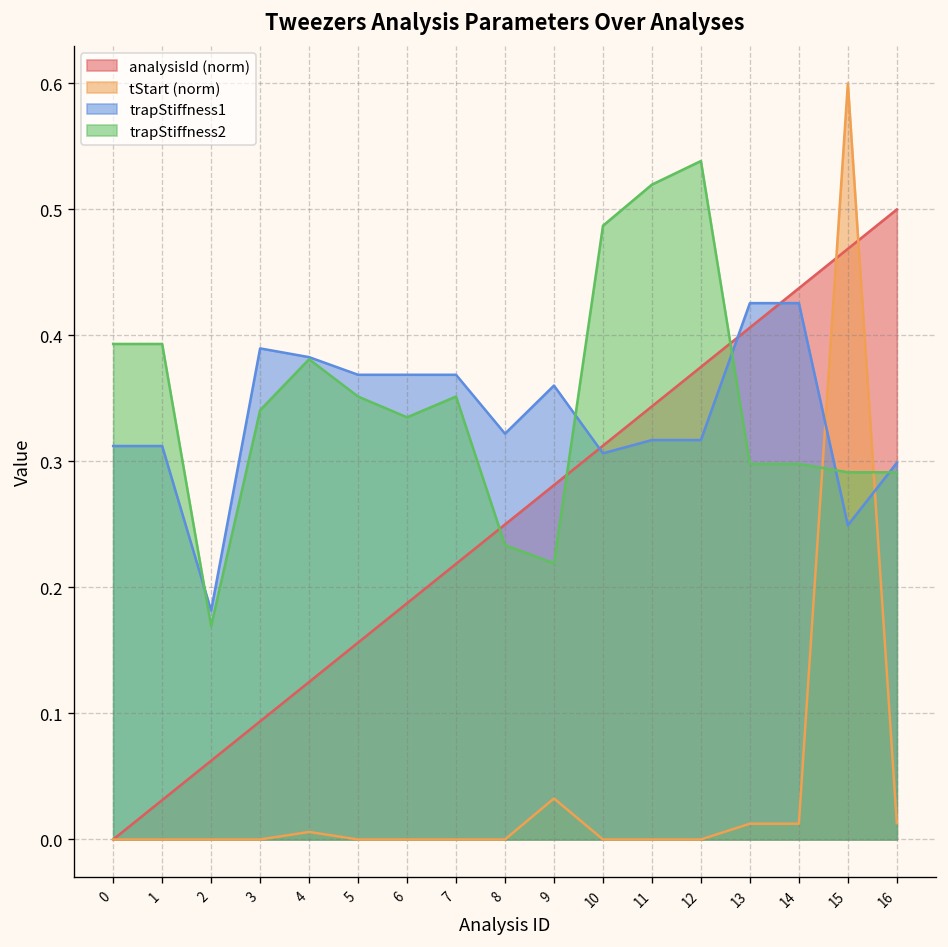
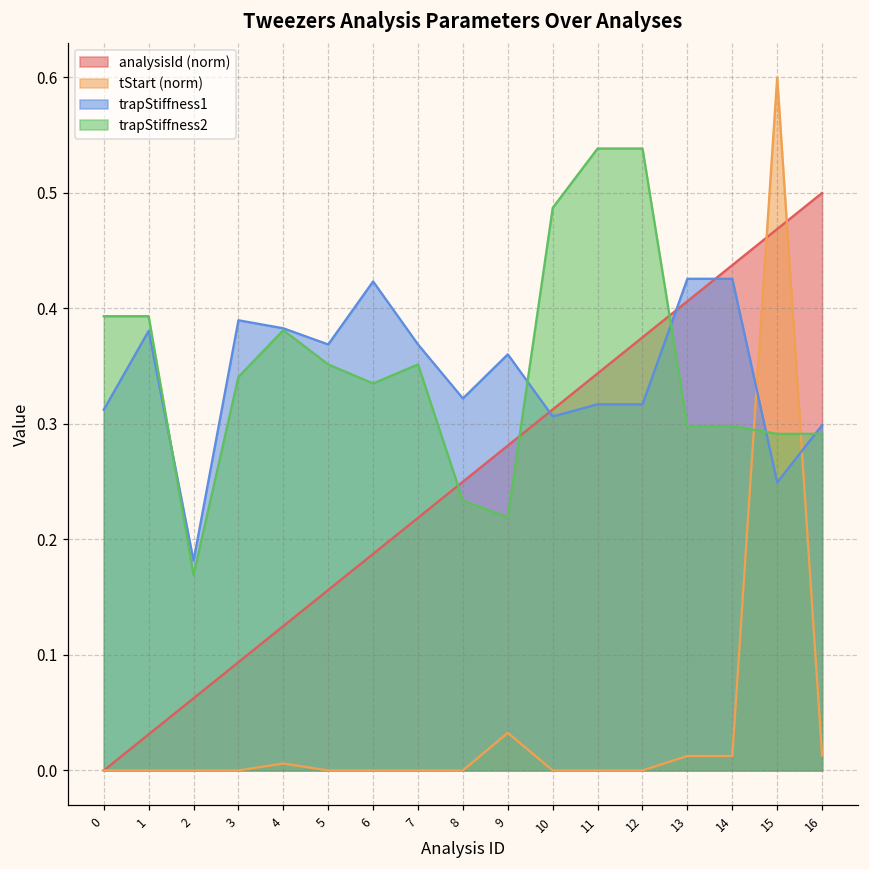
  {
    "trapStiffness1": {
      "0": 0.312,
-     "1": 0.312,
+     "1": 0.381,
      "2": 0.182,
      "3": 0.390,
      "5": 0.369,
-     "6": 0.369,
+     "6": 0.423,
      "7": 0.369,
      "8": 0.322,
      "9": 0.360,
      "10": 0.306,
      "11": 0.317,
      "12": 0.317,
      "13": 0.426,
      "14": 0.426,
      "15": 0.249,
      "16": 0.299
    },
    "trapStiffness2": {
      "0": 0.393,
      "1": 0.393,
      "2": 0.169,
      "3": 0.341,
      "5": 0.352,
      "6": 0.335,
      "7": 0.352,
      "8": 0.234,
      "9": 0.219,
      "10": 0.487,
-     "11": 0.520,
+     "11": 0.538,
      "12": 0.538,
      "13": 0.298,
      "14": 0.298,
      "15": 0.291,
      "16": 0.291
    }
  }
